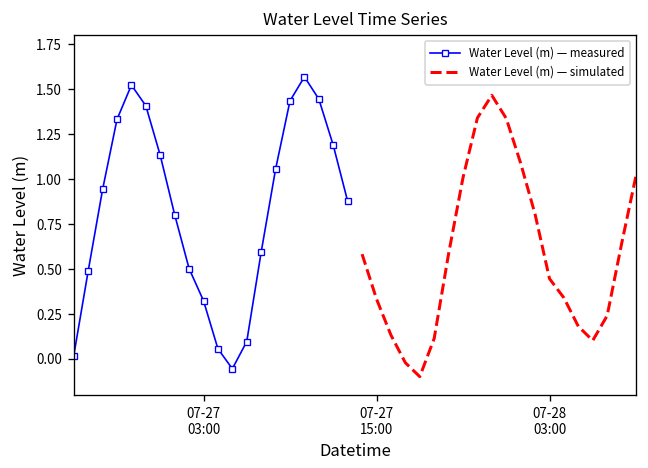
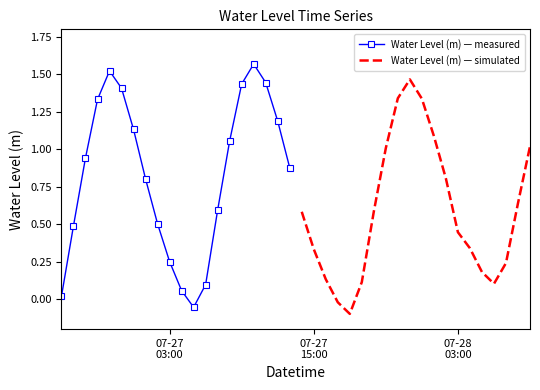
  {
    "Water Level (m) — measured": {
-     "07-27 03:00": 0.32
+     "07-27 03:00": 0.25
    },
    "Water Level (m) — simulated": {
      "07-27 15:00": 0.33,
      "07-28 03:00": 0.45
    }
  }
